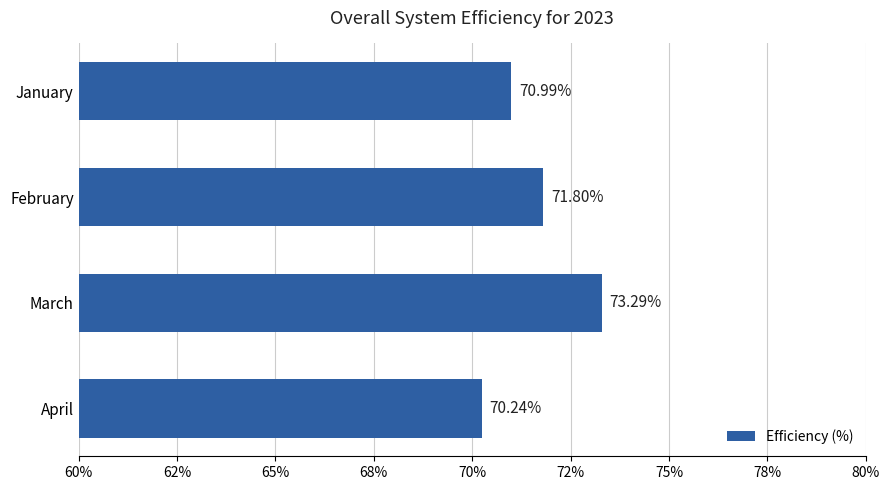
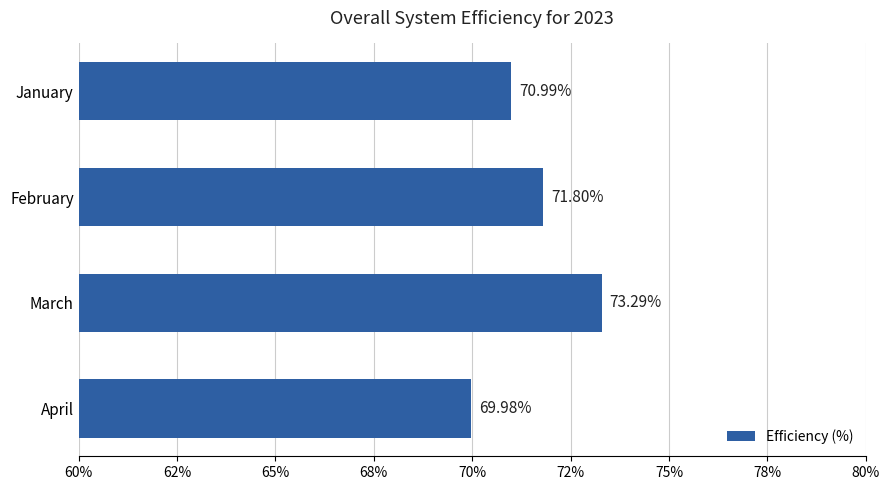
  {
    "January": "70.99%",
    "February": "71.80%",
    "March": "73.29%",
-   "April": "70.24%"
+   "April": "69.98%"
  }
